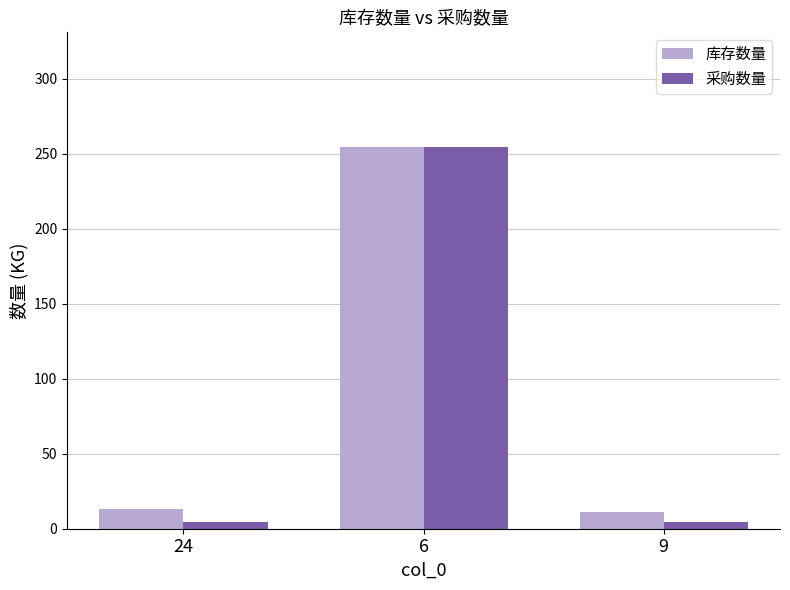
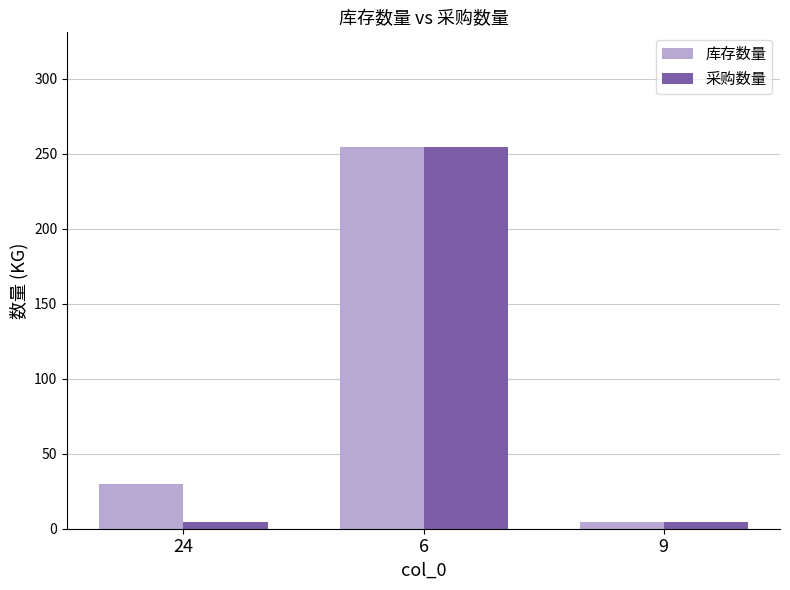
  {
    "库存数量": {
-     "24": 13,
+     "24": 30,
      "6": 255,
-     "9": 11
+     "9": 4
    },
    "采购数量": {
      "24": 4,
      "6": 255,
      "9": 5
    }
  }
